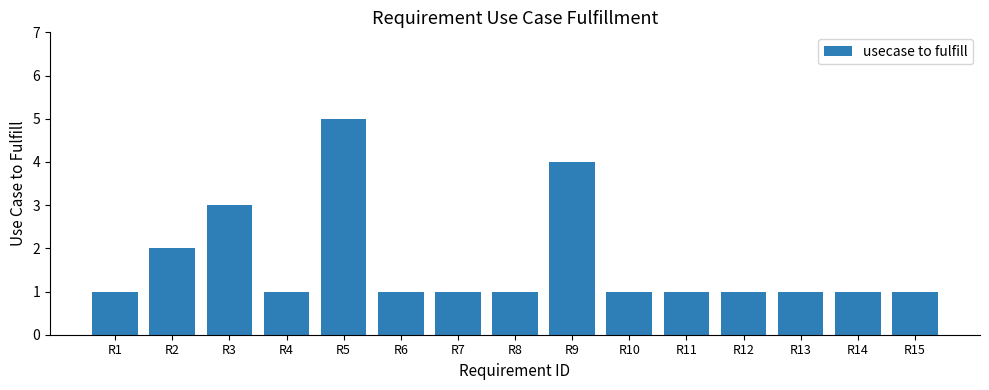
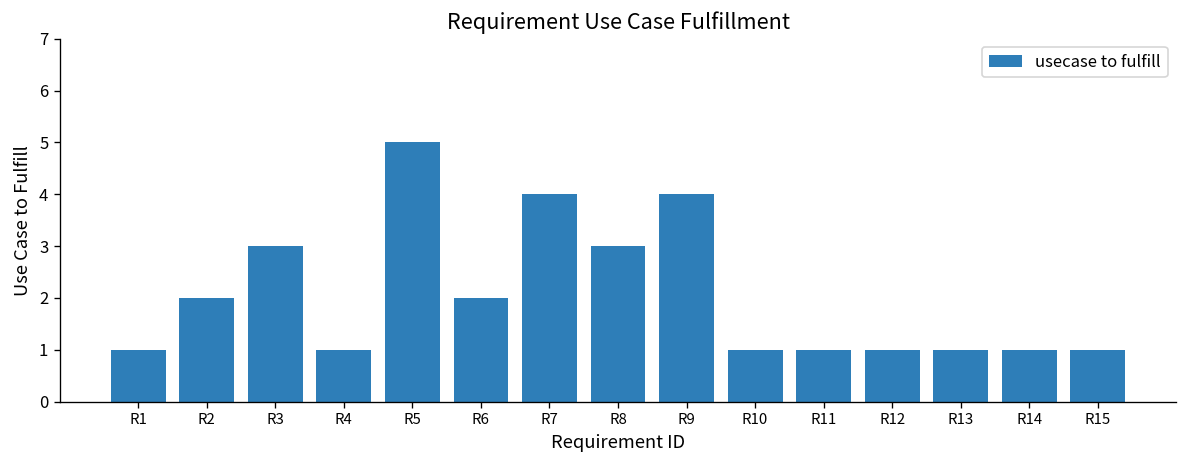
  {
    "R1": 1,
    "R2": 2,
    "R3": 3,
    "R4": 1,
    "R5": 5,
-   "R6": 1,
-   "R7": 1,
-   "R8": 1,
+   "R6": 2,
+   "R7": 4,
+   "R8": 3,
    "R9": 4,
    "R10": 1,
    "R11": 1,
    "R12": 1,
    "R13": 1,
    "R14": 1,
    "R15": 1
  }
